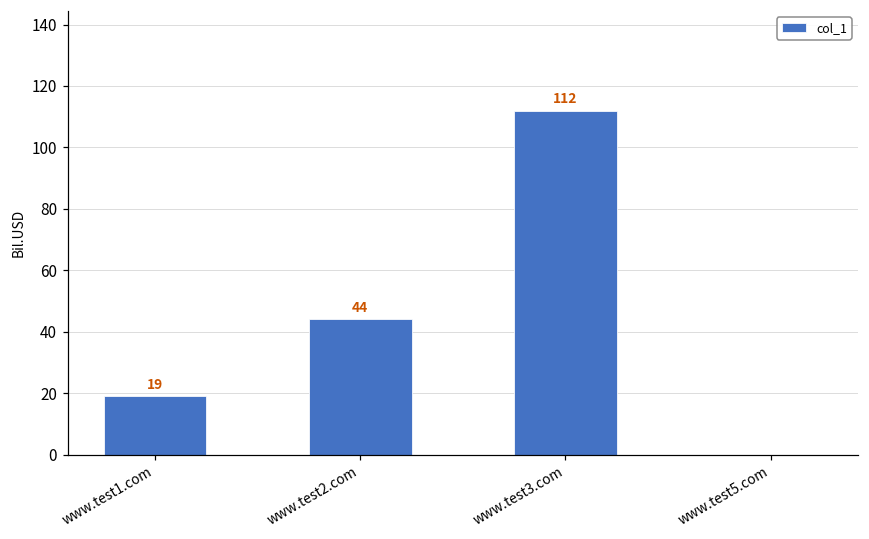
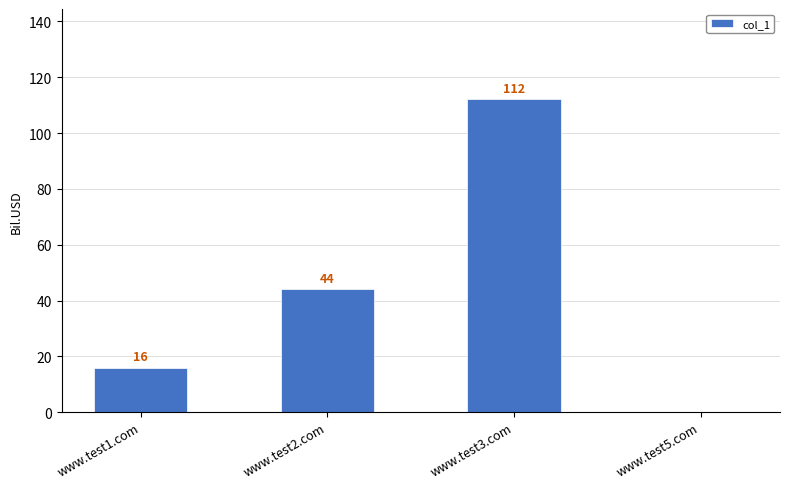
  {
-   "www.test1.com": 19,
+   "www.test1.com": 16,
    "www.test2.com": 44,
    "www.test3.com": 112
  }
